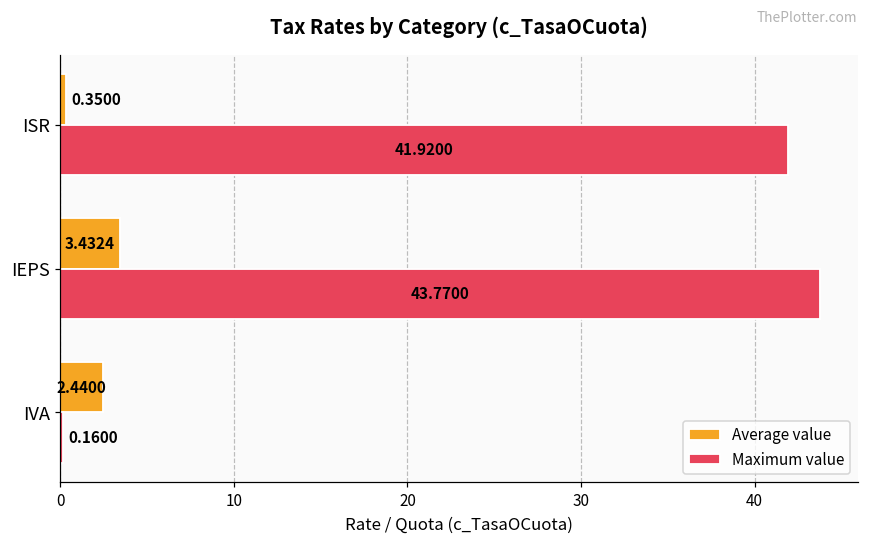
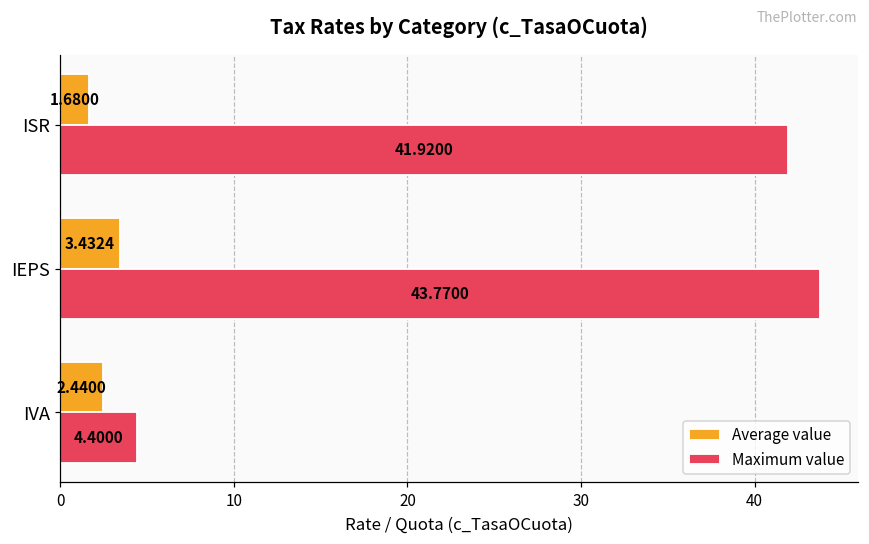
  {
    "Average value": {
-     "ISR": 0.3500,
+     "ISR": 1.6800,
      "IEPS": 3.4324,
      "IVA": 2.4400
    },
    "Maximum value": {
      "ISR": 41.9200,
      "IEPS": 43.7700,
-     "IVA": 0.1600
+     "IVA": 4.4000
    }
  }
